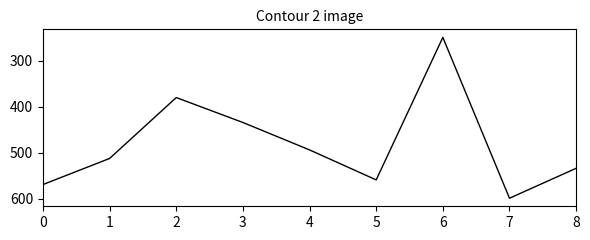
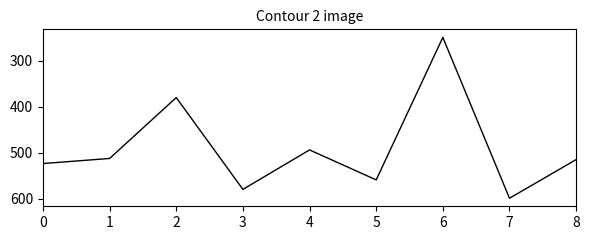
  {
-   "0": 570,
+   "0": 520,
    "1": 510,
    "2": 380,
-   "3": 430,
+   "3": 580,
    "4": 490,
    "5": 560,
    "6": 250,
    "7": 600,
-   "8": 530
+   "8": 520
  }
